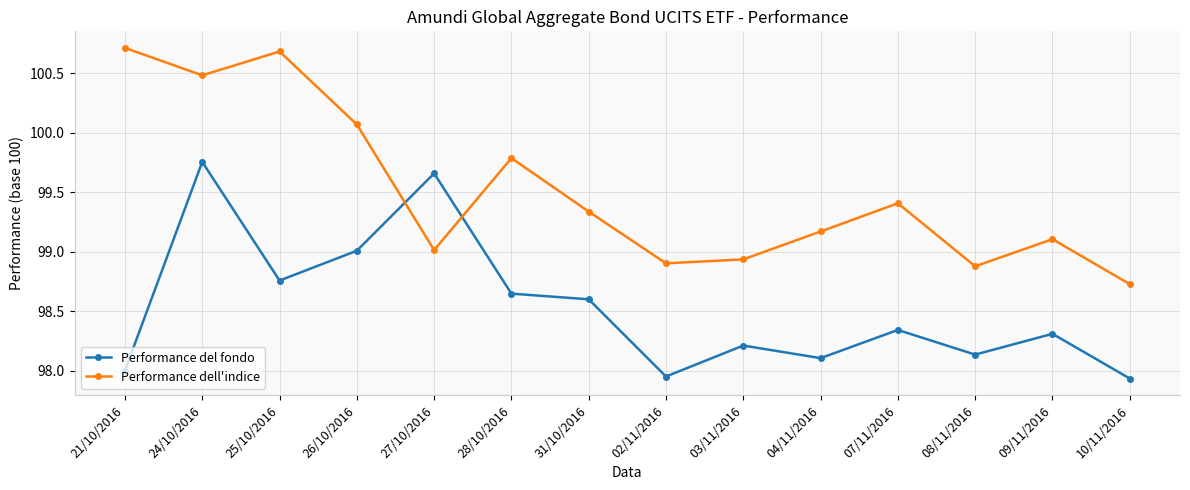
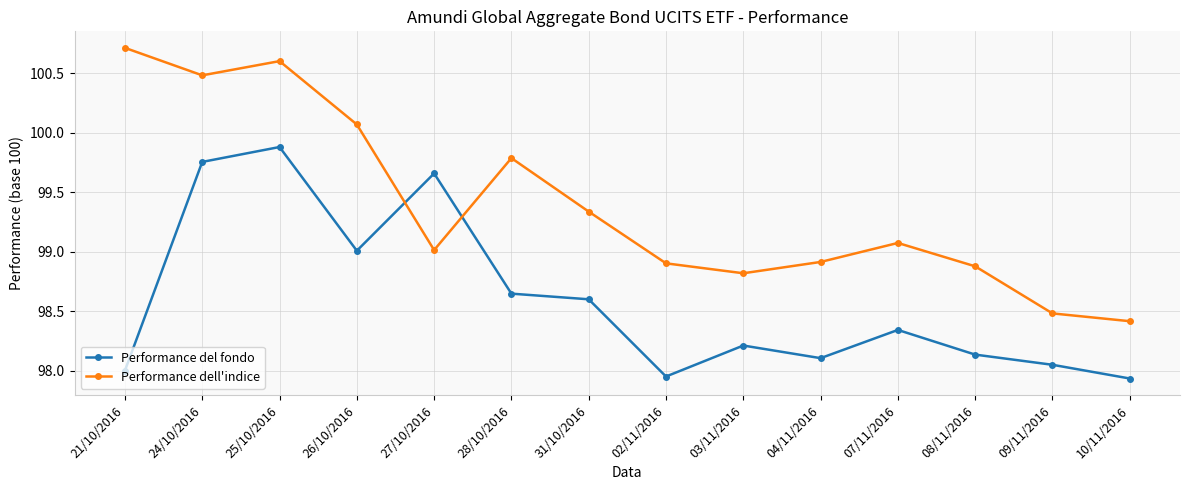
  {
    "Performance del fondo": {
      "24/10/2016": 99.75,
-     "25/10/2016": 98.76,
+     "25/10/2016": 99.88,
      "26/10/2016": 99.01,
      "27/10/2016": 99.66,
      "28/10/2016": 98.65,
      "31/10/2016": 98.60,
      "02/11/2016": 97.95,
      "03/11/2016": 98.21,
      "04/11/2016": 98.10,
      "07/11/2016": 98.34,
      "08/11/2016": 98.13,
-     "09/11/2016": 98.31,
+     "09/11/2016": 98.05,
      "10/11/2016": 97.93
    },
    "Performance dell'indice": {
      "21/10/2016": 100.71,
      "24/10/2016": 100.48,
-     "25/10/2016": 100.68,
+     "25/10/2016": 100.60,
      "26/10/2016": 100.07,
      "27/10/2016": 99.01,
      "28/10/2016": 99.79,
      "31/10/2016": 99.34,
      "02/11/2016": 98.90,
-     "03/11/2016": 98.93,
-     "04/11/2016": 99.17,
-     "07/11/2016": 99.41,
+     "03/11/2016": 98.82,
+     "04/11/2016": 98.91,
+     "07/11/2016": 99.07,
      "08/11/2016": 98.88,
-     "09/11/2016": 99.10,
-     "10/11/2016": 98.73
+     "09/11/2016": 98.48,
+     "10/11/2016": 98.41
    }
  }
